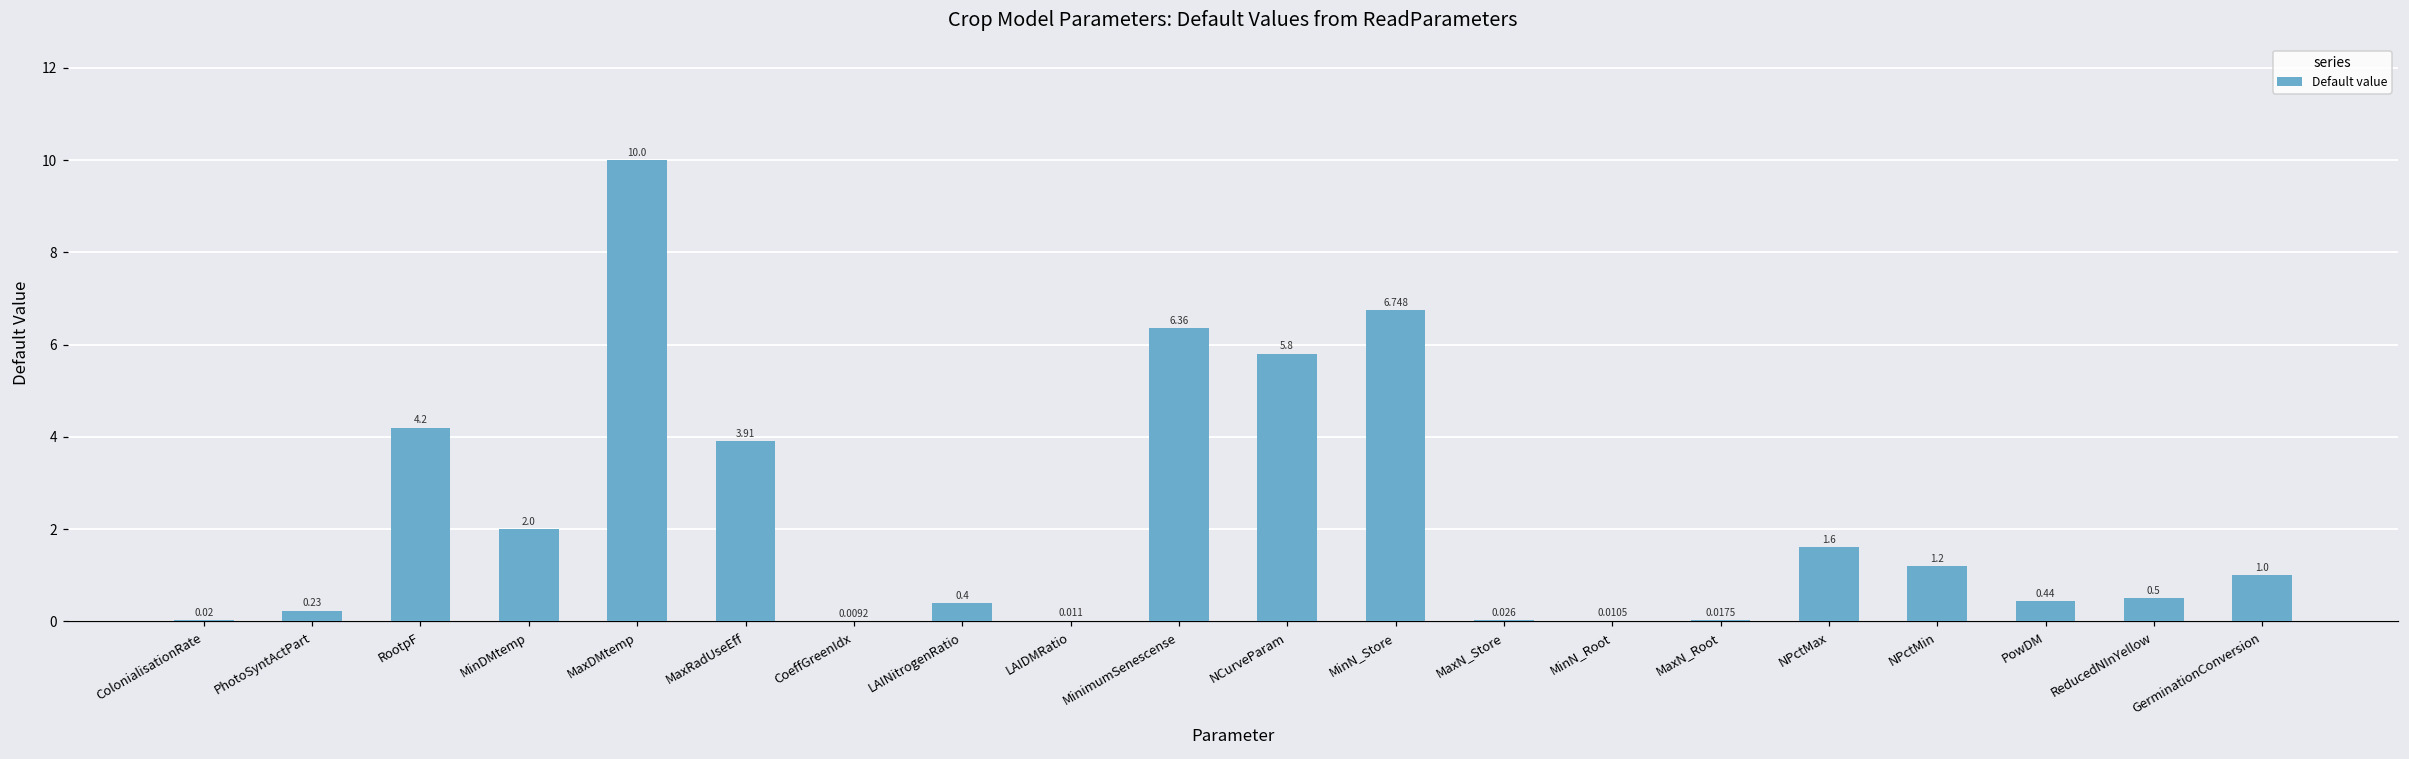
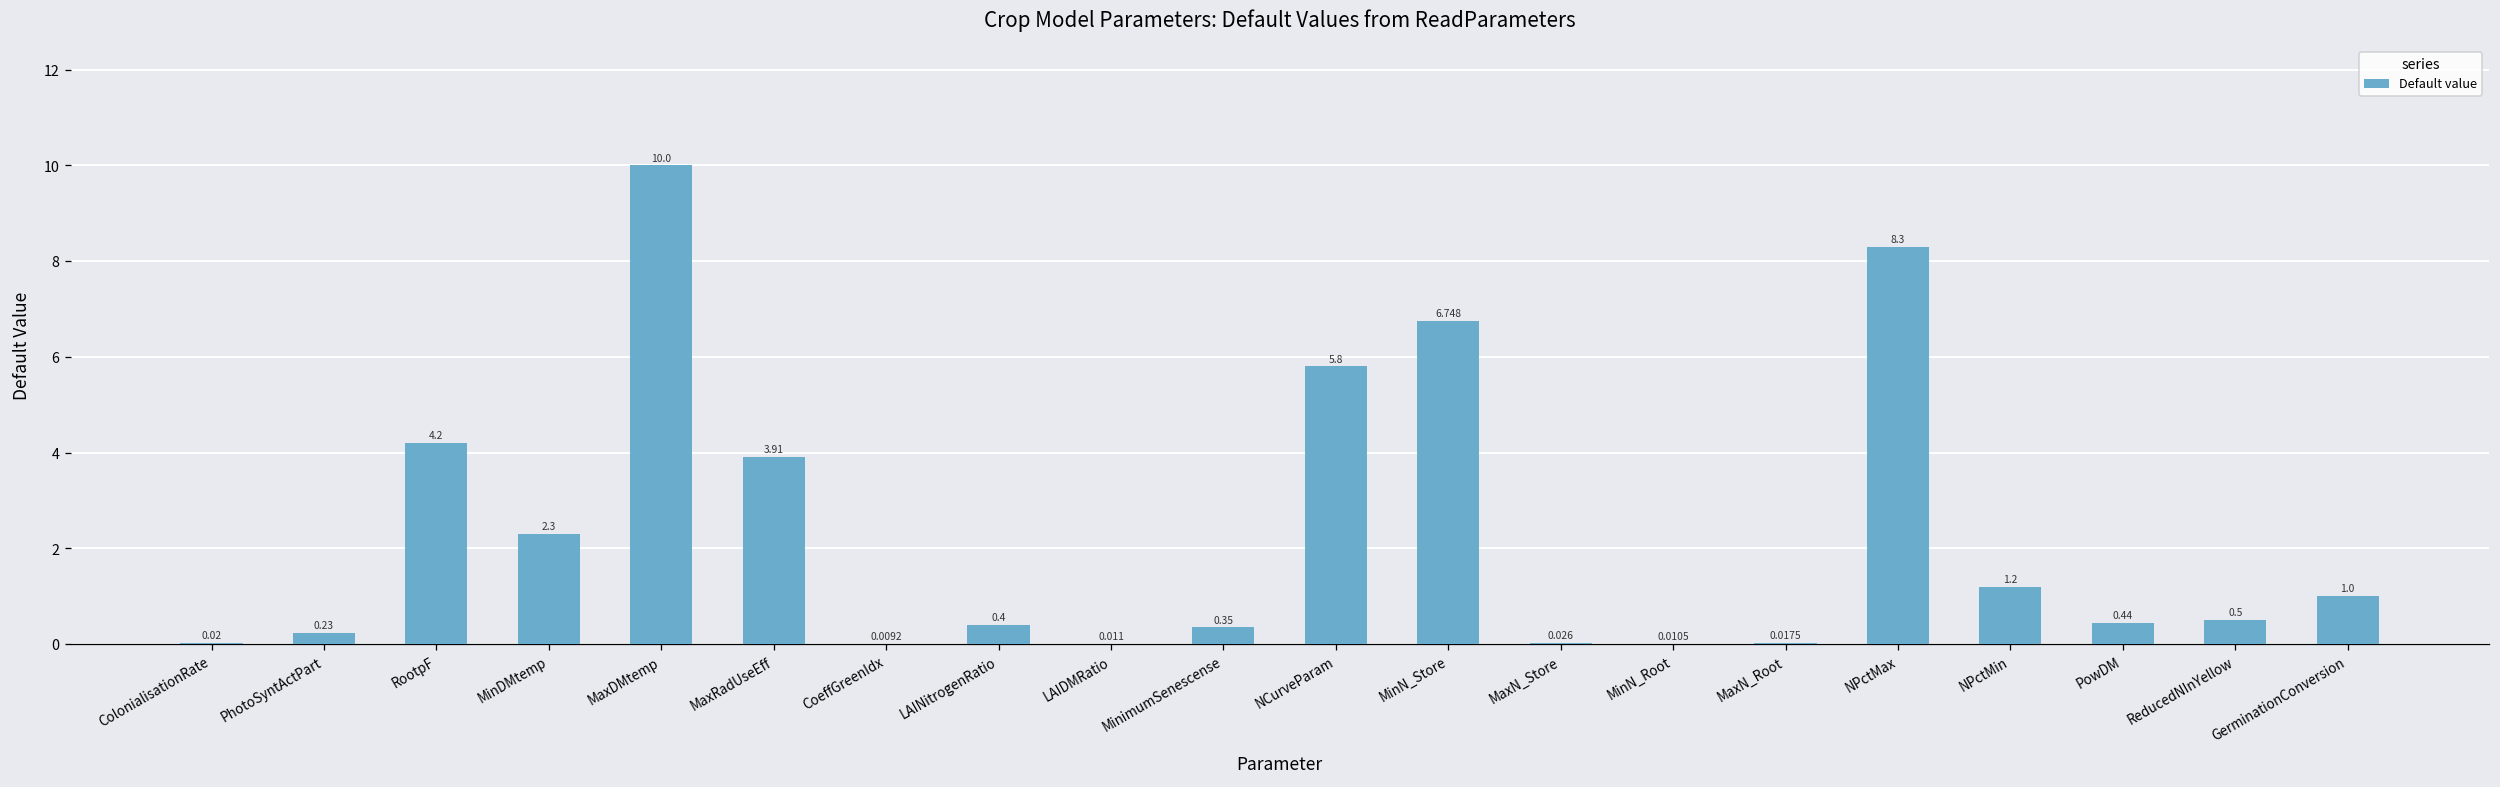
  {
    "ColonialisationRate": 0.02,
    "PhotoSyntActPart": 0.23,
    "RootpF": 4.2,
-   "MinDMtemp": 2.0,
+   "MinDMtemp": 2.3,
    "MaxDMtemp": 10.0,
    "MaxRadUseEff": 3.91,
    "CoeffGreenIdx": 0.0092,
    "LAINitrogenRatio": 0.4,
    "LAIDMRatio": 0.011,
-   "MinimumSenescense": 6.36,
+   "MinimumSenescense": 0.35,
    "NCurveParam": 5.8,
    "MinN_Store": 6.748,
    "MaxN_Store": 0.026,
    "MinN_Root": 0.0105,
    "MaxN_Root": 0.0175,
-   "NPctMax": 1.6,
+   "NPctMax": 8.3,
    "NPctMin": 1.2,
    "PowDM": 0.44,
    "ReducedNInYellow": 0.5,
    "GerminationConversion": 1.0
  }
